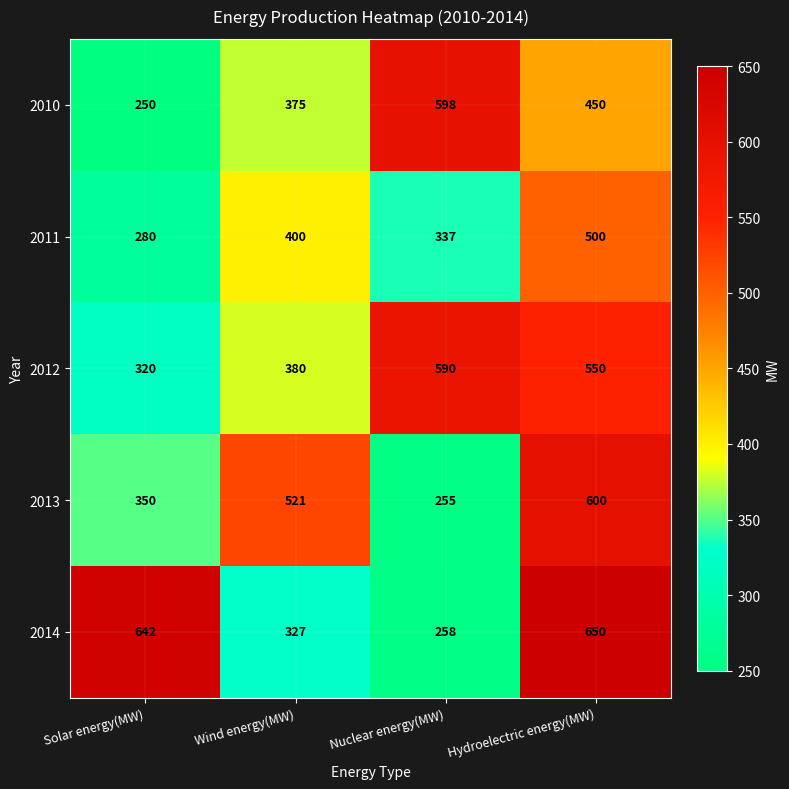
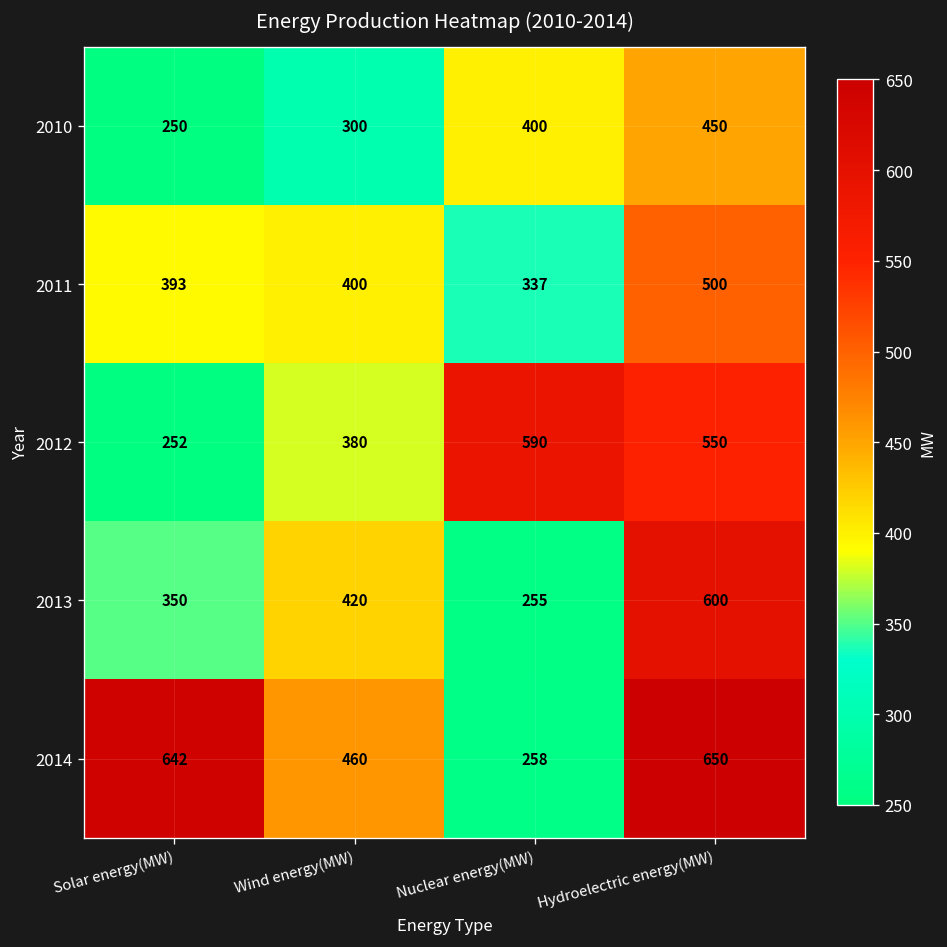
  {
    "2010": {
      "Solar energy(MW)": 250,
-     "Wind energy(MW)": 375,
-     "Nuclear energy(MW)": 598,
+     "Wind energy(MW)": 300,
+     "Nuclear energy(MW)": 400,
      "Hydroelectric energy(MW)": 450
    },
    "2011": {
-     "Solar energy(MW)": 280,
+     "Solar energy(MW)": 393,
      "Wind energy(MW)": 400,
      "Nuclear energy(MW)": 337,
      "Hydroelectric energy(MW)": 500
    },
    "2012": {
-     "Solar energy(MW)": 320,
+     "Solar energy(MW)": 252,
      "Wind energy(MW)": 380,
      "Nuclear energy(MW)": 590,
      "Hydroelectric energy(MW)": 550
    },
    "2013": {
      "Solar energy(MW)": 350,
-     "Wind energy(MW)": 521,
+     "Wind energy(MW)": 420,
      "Nuclear energy(MW)": 255,
      "Hydroelectric energy(MW)": 600
    },
    "2014": {
      "Solar energy(MW)": 642,
-     "Wind energy(MW)": 327,
+     "Wind energy(MW)": 460,
      "Nuclear energy(MW)": 258,
      "Hydroelectric energy(MW)": 650
    }
  }
